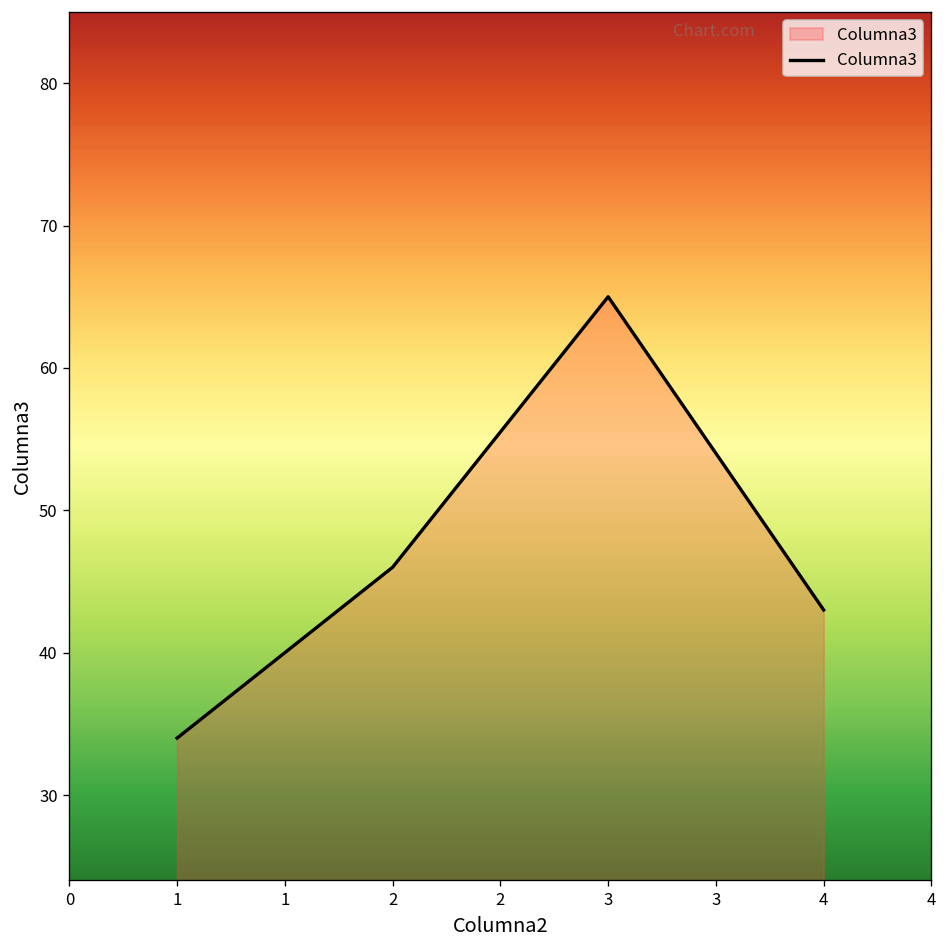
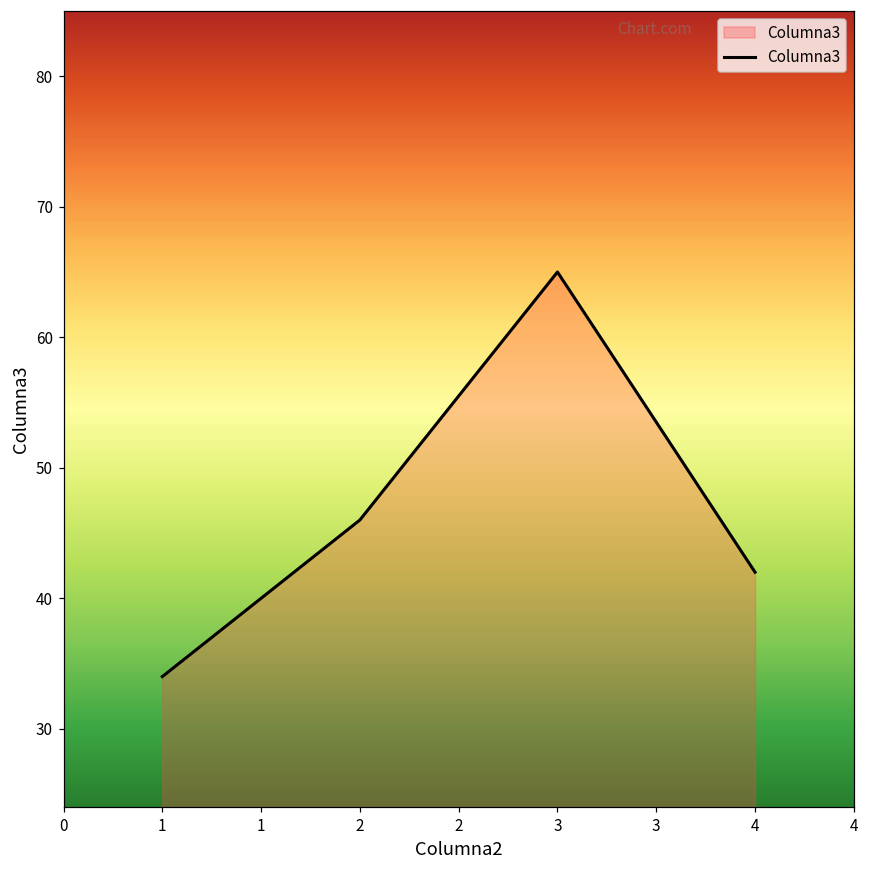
  {
    "1": 34,
    "2": 46,
    "3": 65,
-   "4": 43
+   "4": 42
  }
